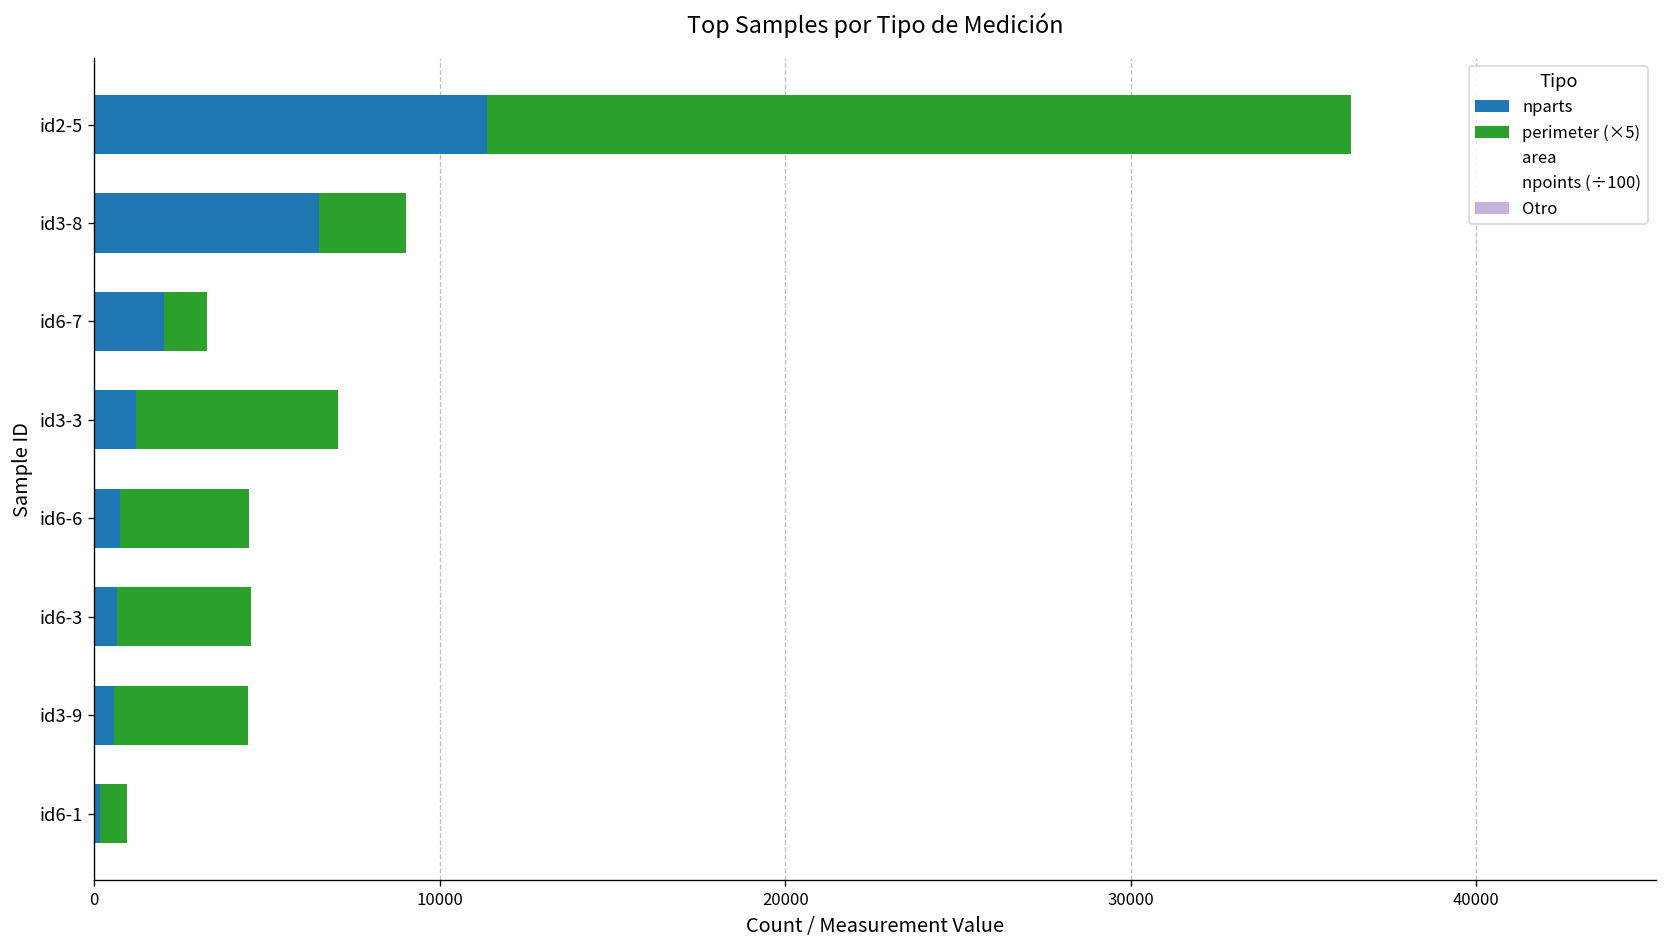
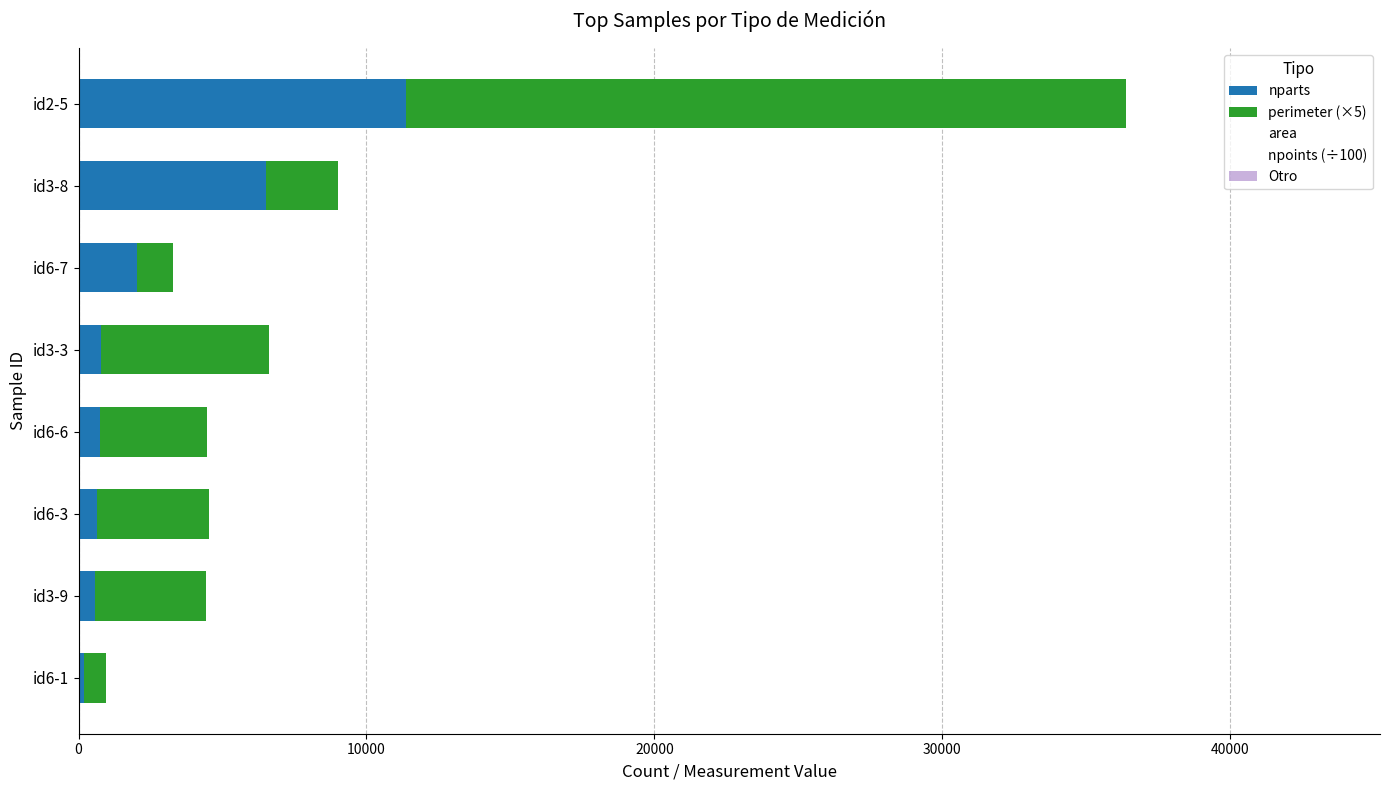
  {
    "nparts": {
      "id2-5": 11400,
      "id3-8": 6500,
      "id6-7": 2000,
-     "id3-3": 1200,
+     "id3-3": 800,
      "id6-6": 800,
      "id6-3": 600,
      "id3-9": 600,
      "id6-1": 200
    },
    "perimeter (×5)": {
      "id2-5": 25000,
      "id3-8": 2500,
      "id6-7": 1200,
      "id3-3": 5900,
      "id6-6": 3700,
      "id6-3": 3900,
      "id3-9": 3900,
      "id6-1": 800
    }
  }
